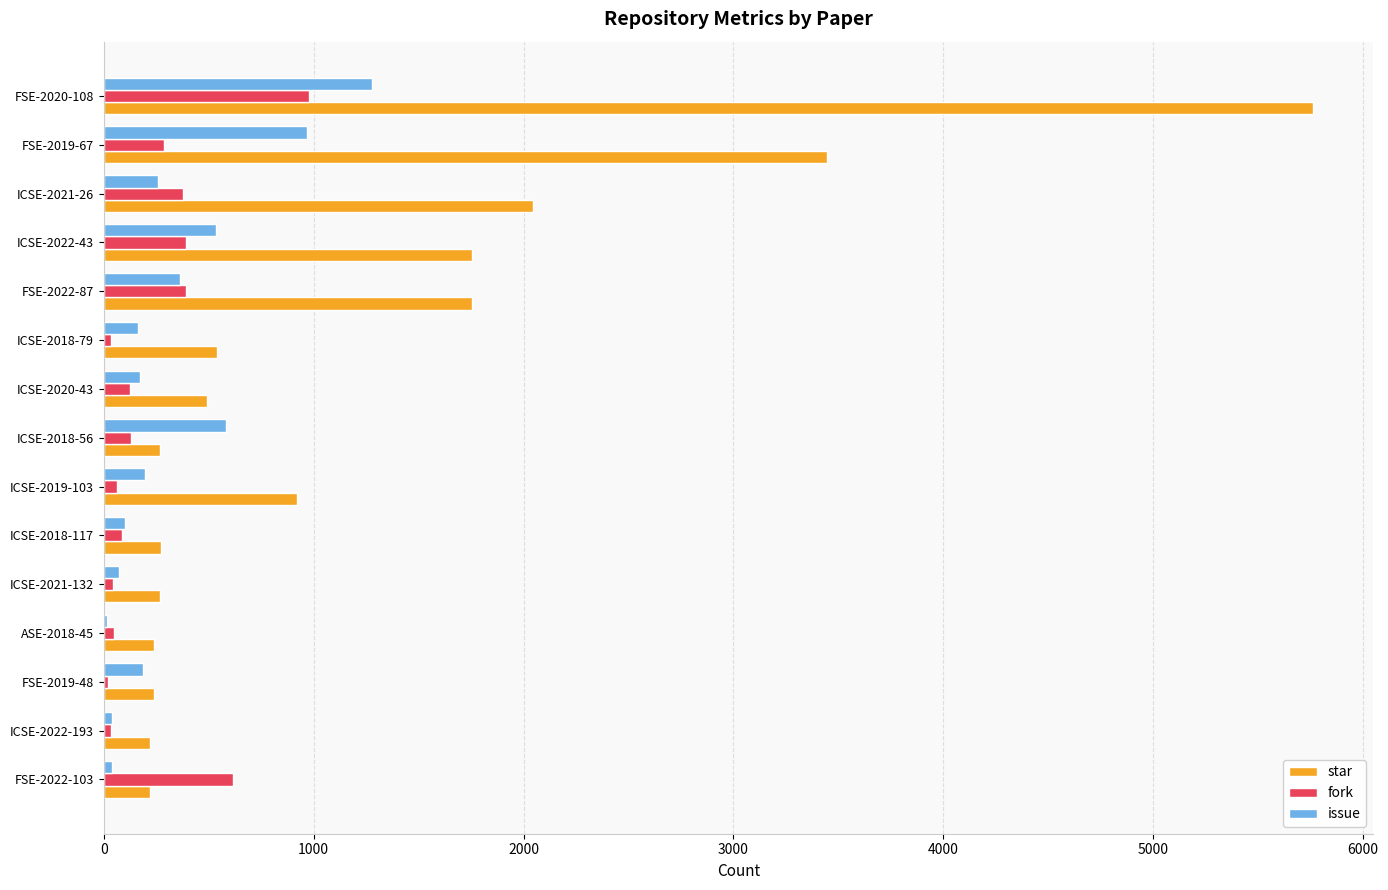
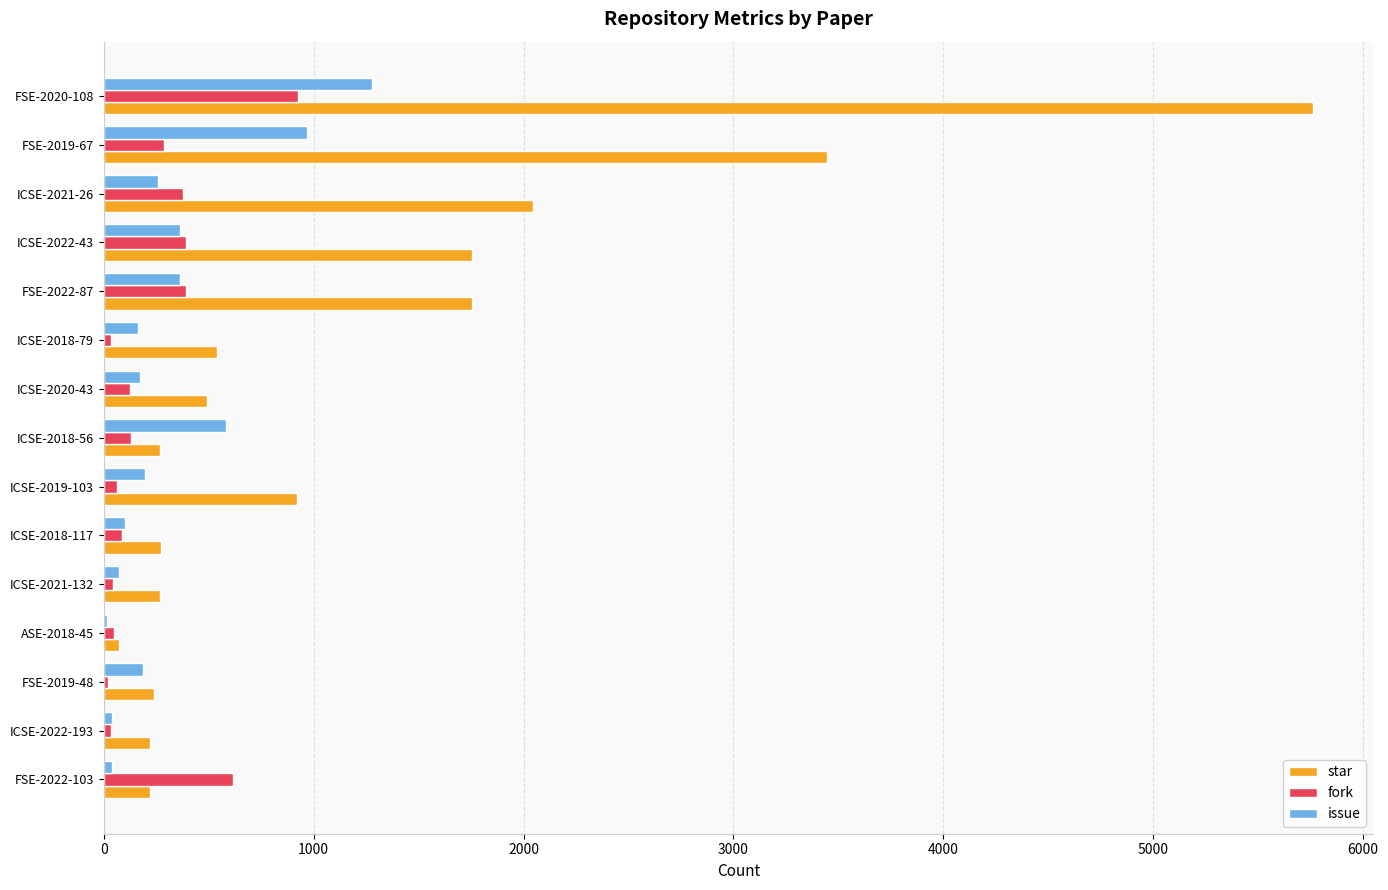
  {
    "star": {
      "FSE-2020-108": 5760,
      "FSE-2019-67": 3450,
      "ICSE-2021-26": 2050,
      "ICSE-2022-43": 1760,
      "FSE-2022-87": 1760,
      "ICSE-2018-79": 540,
      "ICSE-2020-43": 490,
      "ICSE-2018-56": 270,
      "ICSE-2019-103": 920,
      "ICSE-2018-117": 270,
      "ICSE-2021-132": 270,
-     "ASE-2018-45": 240,
+     "ASE-2018-45": 70,
      "FSE-2019-48": 240,
      "ICSE-2022-193": 220,
      "FSE-2022-103": 220
    },
    "fork": {
-     "FSE-2020-108": 980,
+     "FSE-2020-108": 930,
      "FSE-2019-67": 290,
      "ICSE-2021-26": 380,
      "ICSE-2022-43": 390,
      "FSE-2022-87": 390,
      "ICSE-2018-79": 40,
      "ICSE-2020-43": 130,
      "ICSE-2018-56": 130,
      "ICSE-2019-103": 60,
      "ICSE-2018-117": 90,
      "ICSE-2021-132": 40,
      "ASE-2018-45": 50,
      "FSE-2019-48": 20,
      "ICSE-2022-193": 40,
      "FSE-2022-103": 620
    },
    "issue": {
      "FSE-2020-108": 1280,
      "FSE-2019-67": 970,
      "ICSE-2021-26": 260,
-     "ICSE-2022-43": 530,
+     "ICSE-2022-43": 360,
      "FSE-2022-87": 360,
      "ICSE-2018-79": 160,
      "ICSE-2020-43": 170,
      "ICSE-2018-56": 580,
      "ICSE-2019-103": 190,
      "ICSE-2018-117": 100,
      "ICSE-2021-132": 70,
      "ASE-2018-45": 20,
      "FSE-2019-48": 190,
      "ICSE-2022-193": 40,
      "FSE-2022-103": 40
    }
  }
